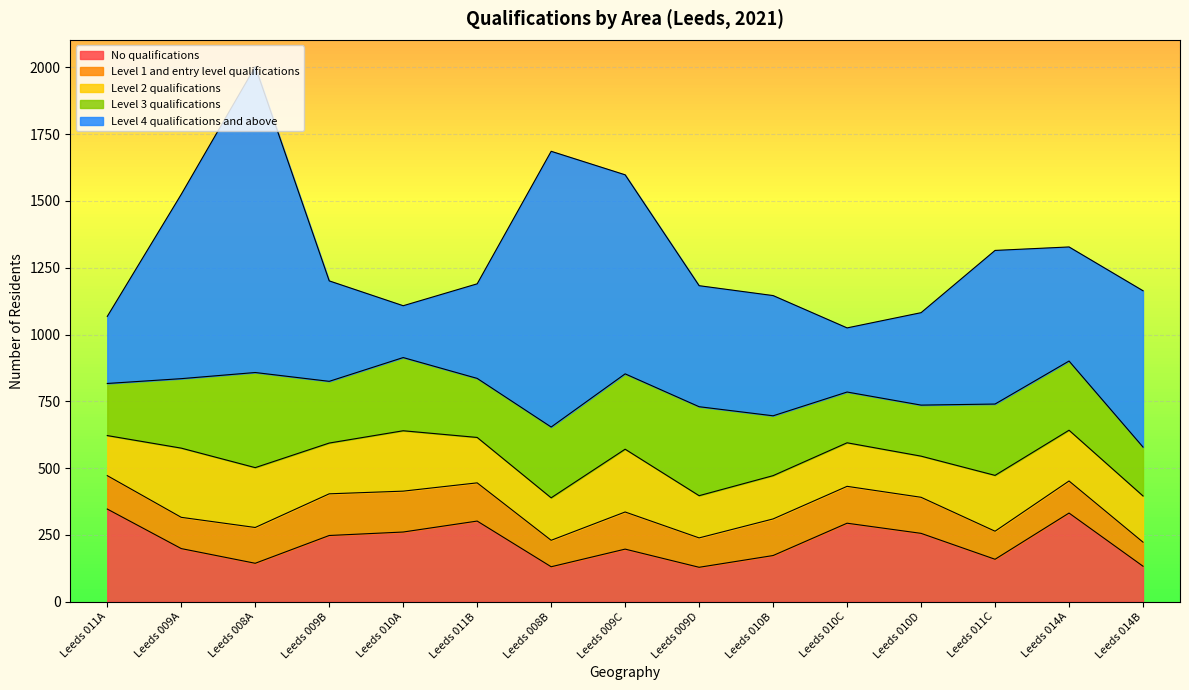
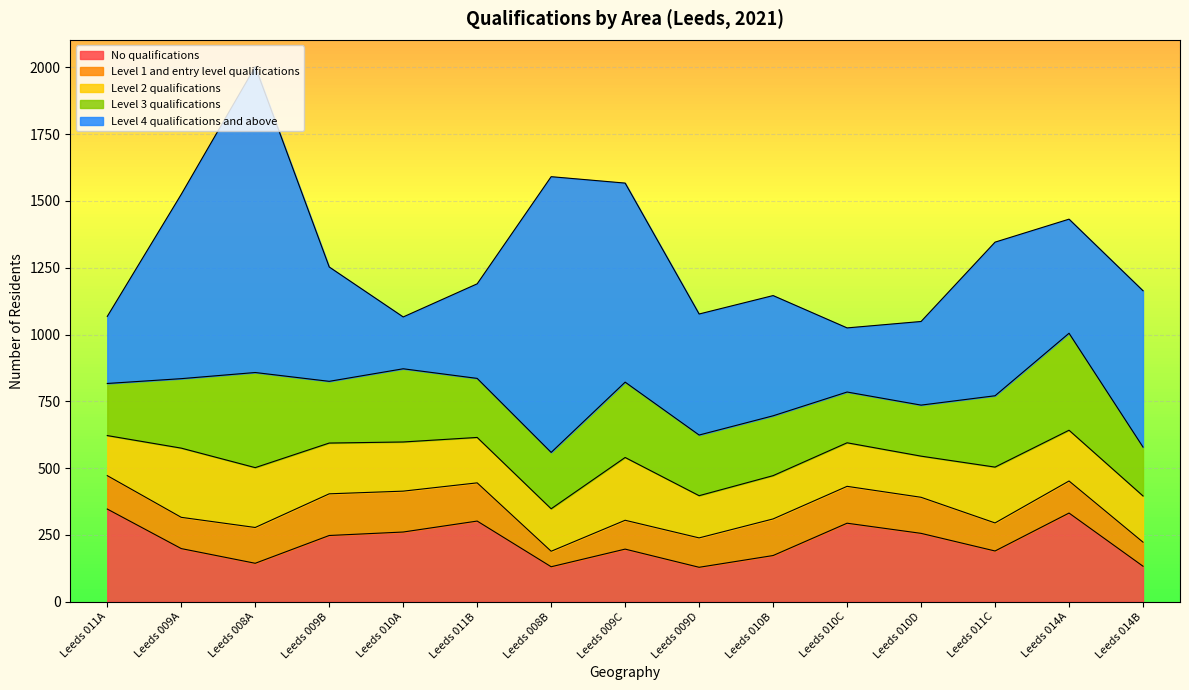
  {
    "No qualifications": {
      "Leeds 011A": 350,
      "Leeds 009A": 200,
      "Leeds 008A": 140,
      "Leeds 009B": 250,
      "Leeds 010A": 260,
      "Leeds 011B": 300,
      "Leeds 008B": 130,
      "Leeds 009C": 200,
      "Leeds 009D": 130,
      "Leeds 010B": 170,
      "Leeds 010C": 290,
      "Leeds 010D": 260,
-     "Leeds 011C": 160,
+     "Leeds 011C": 190,
      "Leeds 014A": 330,
      "Leeds 014B": 130
    },
    "Level 1 and entry level qualifications": {
      "Leeds 011A": 130,
      "Leeds 009A": 120,
      "Leeds 008A": 130,
      "Leeds 009B": 160,
      "Leeds 010A": 150,
      "Leeds 011B": 140,
-     "Leeds 008B": 100,
-     "Leeds 009C": 140,
+     "Leeds 008B": 60,
+     "Leeds 009C": 110,
      "Leeds 009D": 110,
      "Leeds 010B": 140,
      "Leeds 010C": 140,
      "Leeds 010D": 140,
      "Leeds 011C": 110,
      "Leeds 014A": 120,
      "Leeds 014B": 90
    },
    "Level 2 qualifications": {
      "Leeds 011A": 150,
      "Leeds 009A": 260,
      "Leeds 008A": 220,
      "Leeds 009B": 190,
-     "Leeds 010A": 230,
+     "Leeds 010A": 180,
      "Leeds 011B": 170,
      "Leeds 008B": 160,
      "Leeds 009C": 240,
      "Leeds 009D": 160,
      "Leeds 010B": 160,
      "Leeds 010C": 160,
      "Leeds 010D": 150,
      "Leeds 011C": 210,
      "Leeds 014A": 190,
      "Leeds 014B": 170
    },
    "Level 3 qualifications": {
      "Leeds 011A": 200,
      "Leeds 009A": 260,
      "Leeds 008A": 360,
      "Leeds 009B": 230,
      "Leeds 010A": 270,
      "Leeds 011B": 220,
-     "Leeds 008B": 270,
+     "Leeds 008B": 210,
      "Leeds 009C": 280,
-     "Leeds 009D": 330,
+     "Leeds 009D": 230,
      "Leeds 010B": 220,
      "Leeds 010C": 190,
      "Leeds 010D": 190,
      "Leeds 011C": 270,
-     "Leeds 014A": 260,
+     "Leeds 014A": 360,
      "Leeds 014B": 180
    },
    "Level 4 qualifications and above": {
      "Leeds 011A": 250,
      "Leeds 009A": 690,
-     "Leeds 009B": 380,
+     "Leeds 009B": 430,
      "Leeds 010A": 190,
      "Leeds 011B": 350,
      "Leeds 008B": 1030,
      "Leeds 009C": 750,
      "Leeds 009D": 450,
      "Leeds 010B": 450,
      "Leeds 010C": 240,
-     "Leeds 010D": 350,
+     "Leeds 010D": 310,
      "Leeds 011C": 580,
      "Leeds 014A": 430,
      "Leeds 014B": 590
    }
  }
